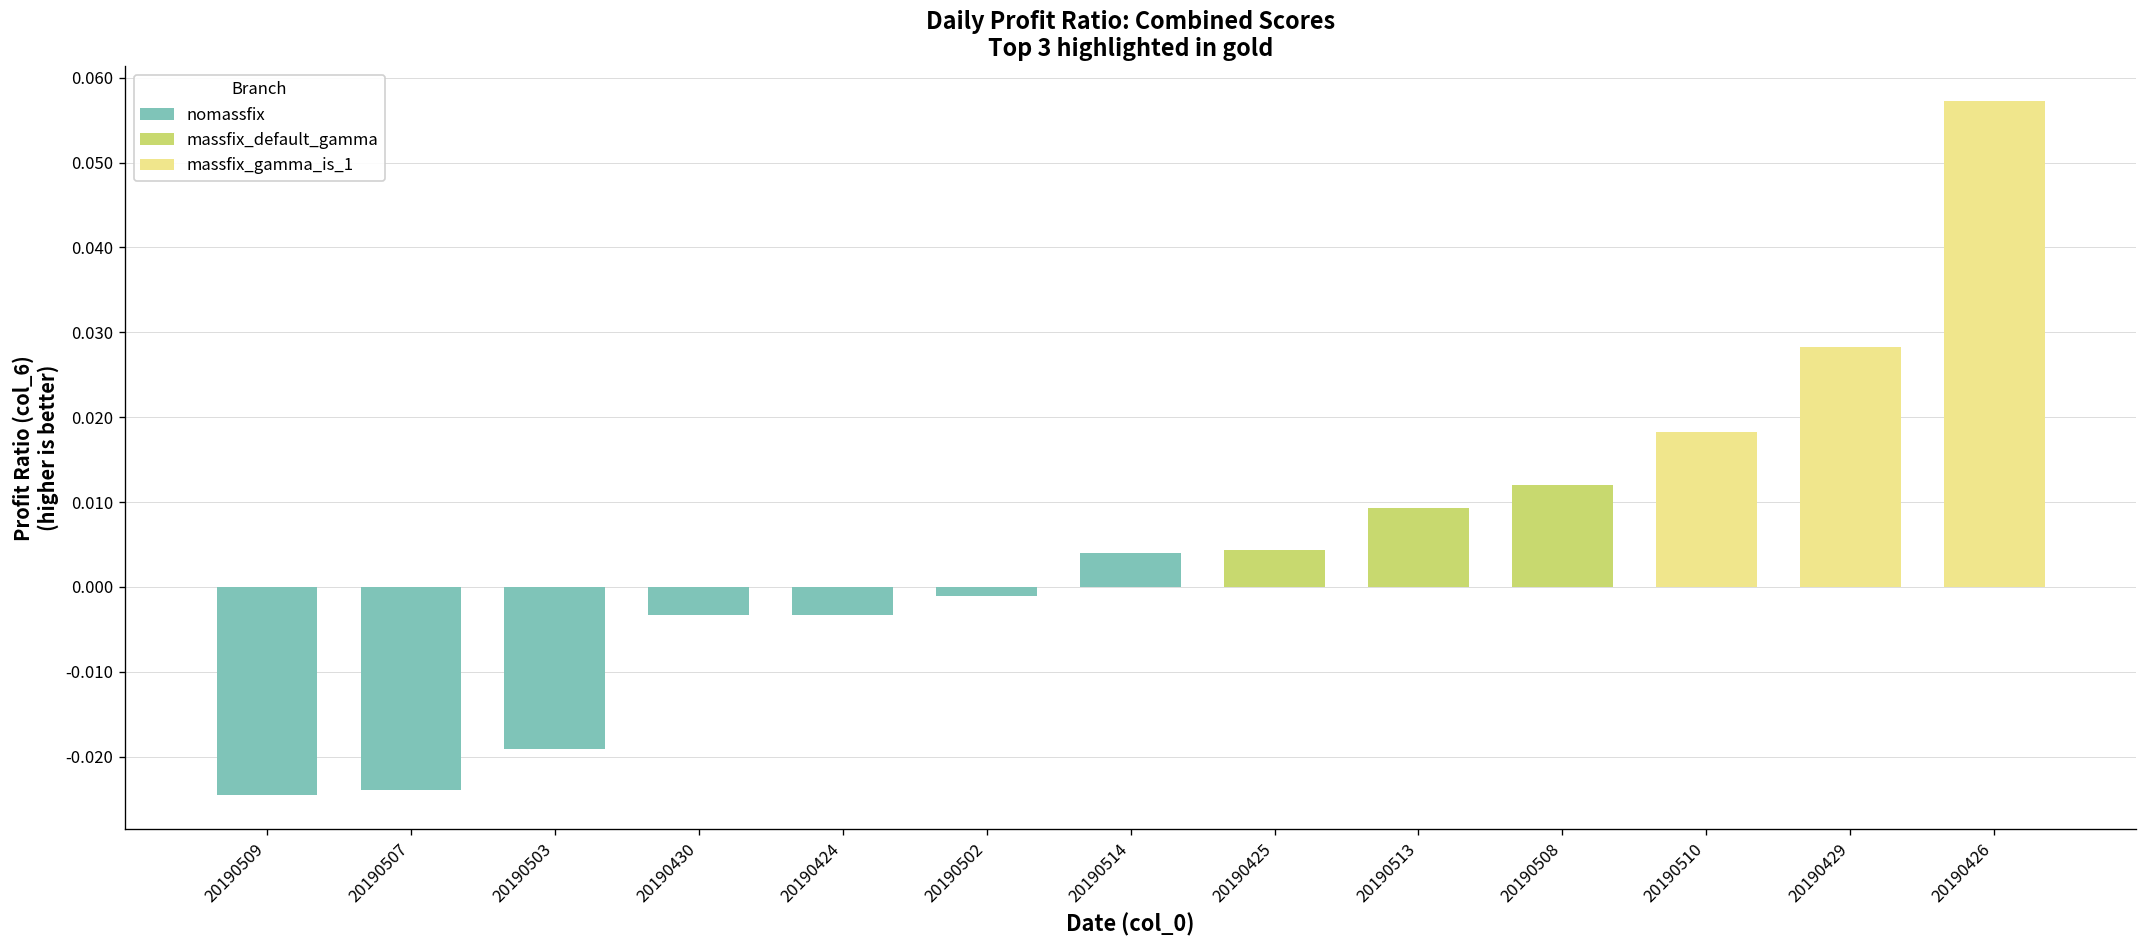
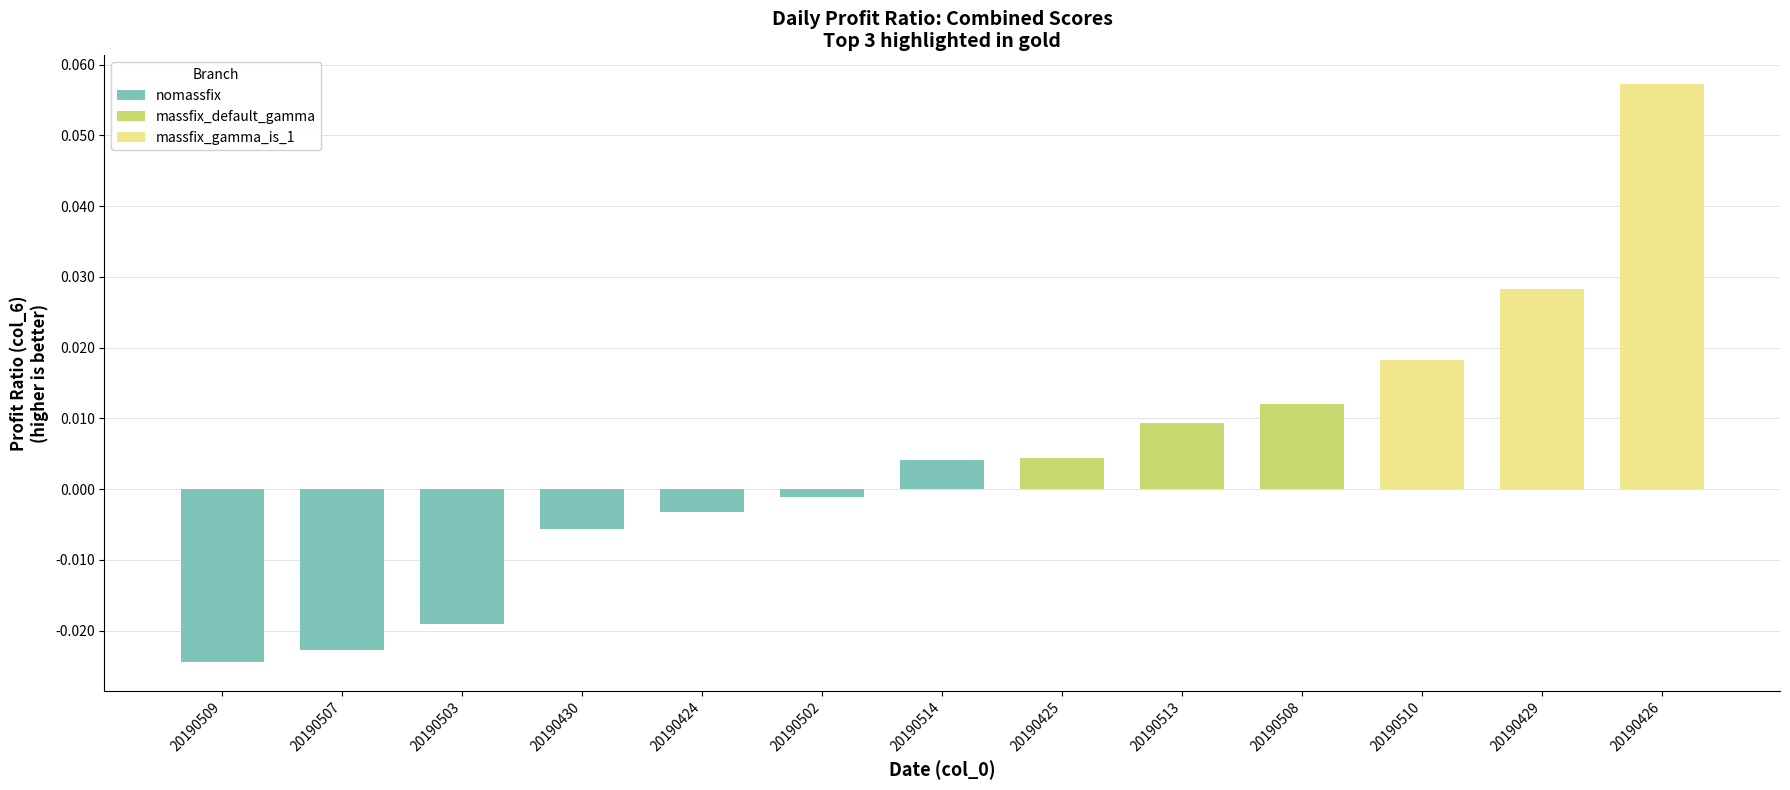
  {
    "nomassfix": {
      "20190509": -0.024,
-     "20190507": -0.024,
+     "20190507": -0.023,
      "20190503": -0.019,
-     "20190430": -0.003,
+     "20190430": -0.006,
      "20190424": -0.003,
      "20190502": -0.001,
      "20190514": 0.004
    }
  }
